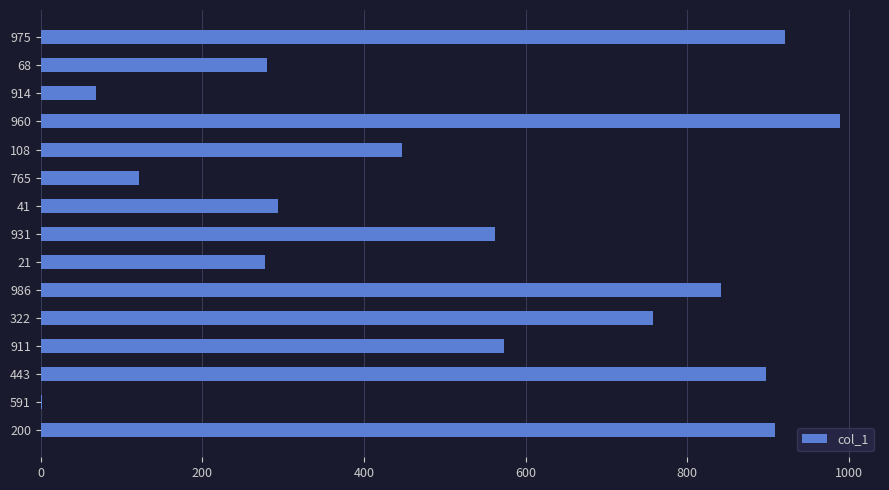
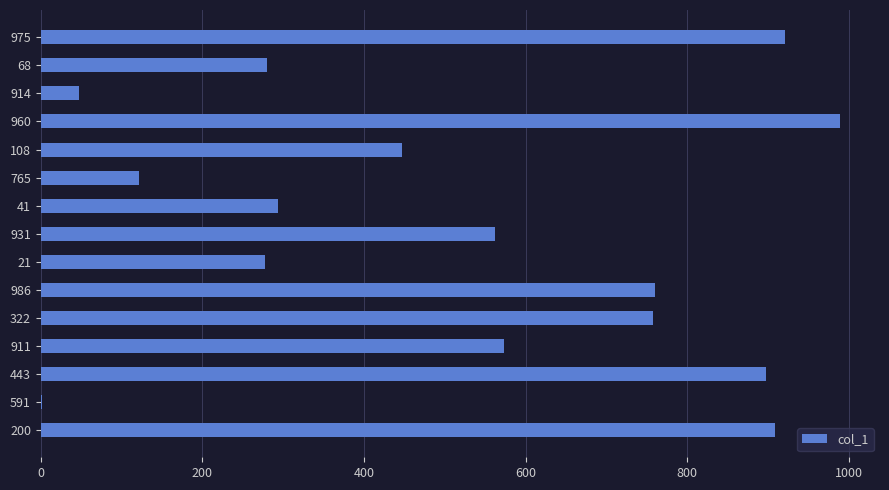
  {
    "975": 920,
    "68": 280,
-   "914": 70,
+   "914": 50,
    "960": 990,
    "108": 450,
    "765": 120,
    "41": 290,
    "931": 560,
    "21": 280,
-   "986": 840,
+   "986": 760,
    "322": 760,
    "911": 570,
    "443": 900,
    "200": 910
  }
